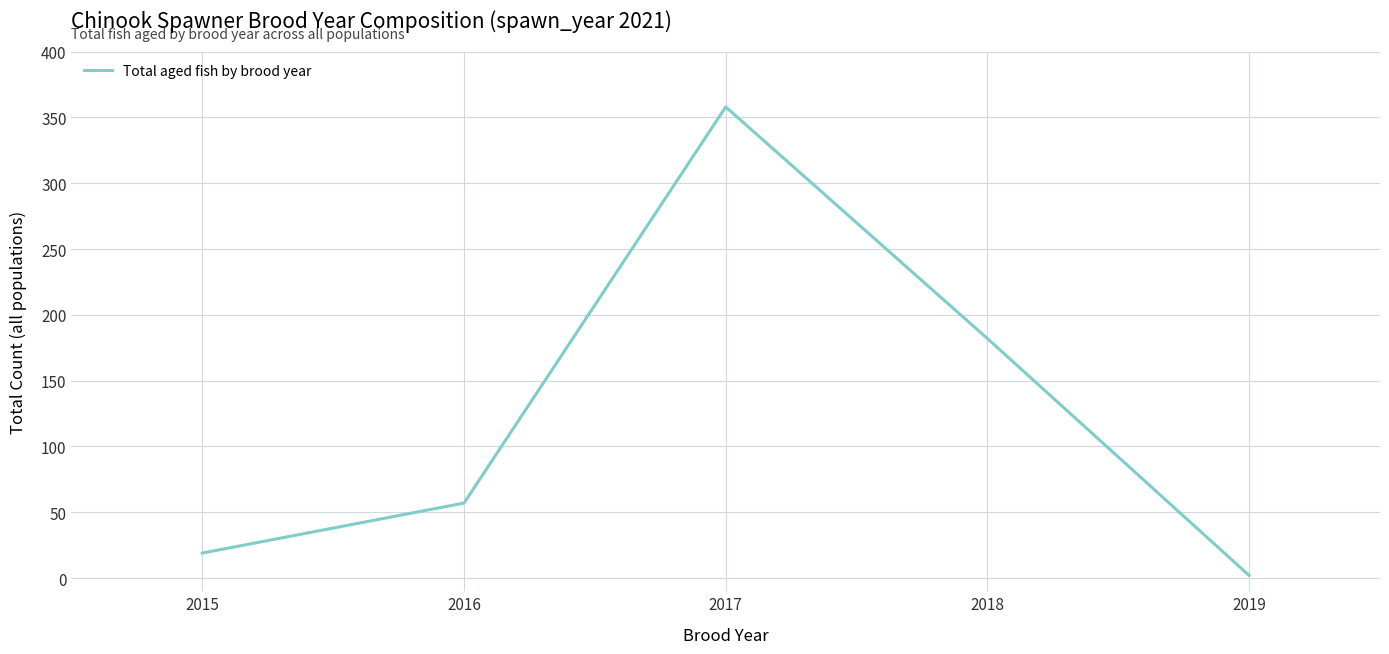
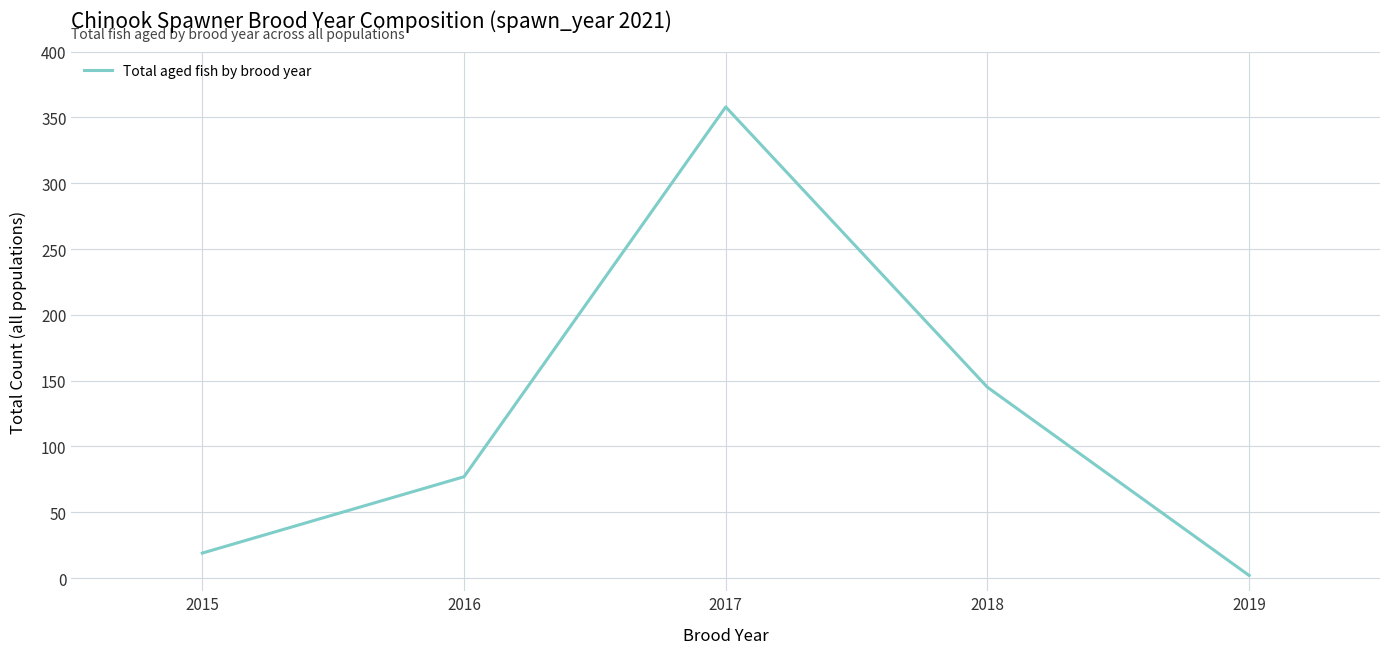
  {
    "2015": 19,
-   "2016": 57,
+   "2016": 77,
    "2017": 358,
-   "2018": 182,
+   "2018": 145,
    "2019": 2
  }
